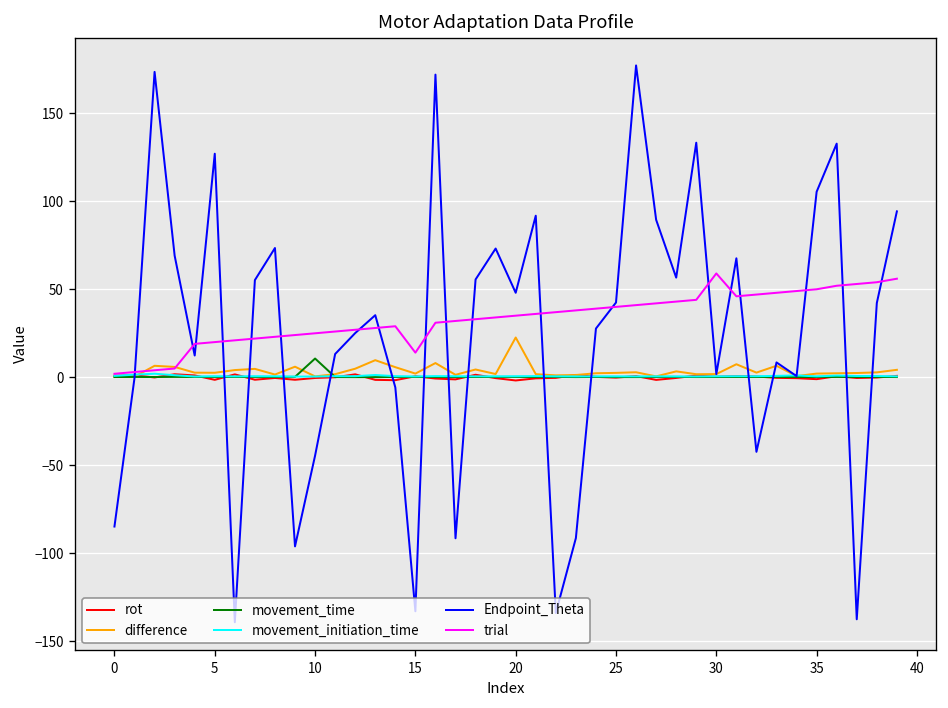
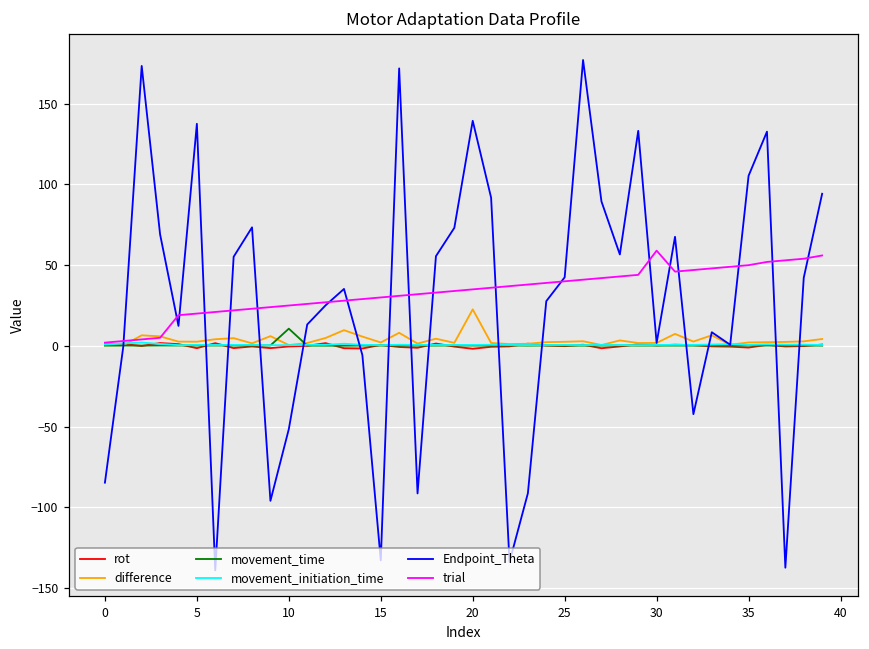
  {
    "rot": {
      "20": -2
    },
    "difference": {
      "5": 3,
      "20": 23,
      "25": 3
    },
    "movement_time": {
      "10": 11
    },
    "Endpoint_Theta": {
      "0": -85,
-     "5": 127,
-     "10": -44,
-     "20": 48,
+     "5": 138,
+     "10": -52,
+     "20": 139,
      "25": 42,
      "35": 105
    },
    "trial": {
      "5": 20,
      "10": 25,
-     "15": 14,
+     "15": 30,
      "20": 35,
      "25": 40,
      "30": 59,
      "35": 50
    }
  }
